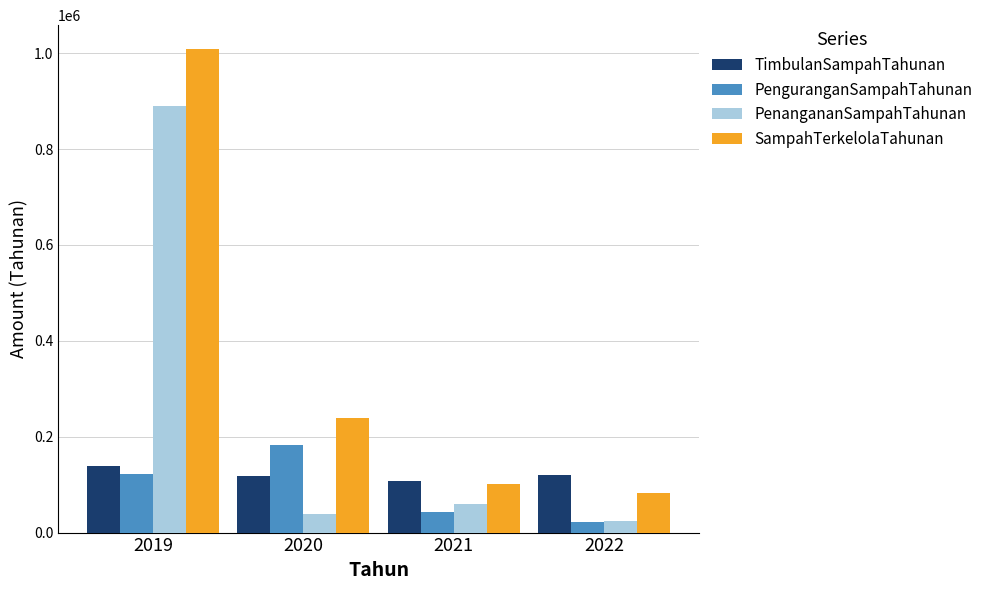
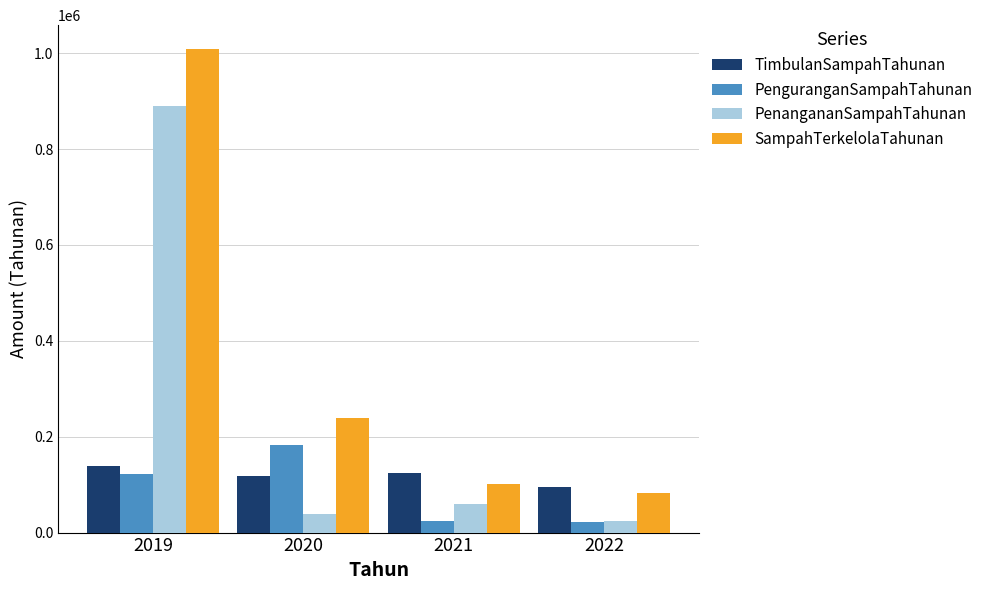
  {
    "TimbulanSampahTahunan": {
      "2019": 140000,
      "2020": 120000,
-     "2021": 110000,
-     "2022": 120000
+     "2021": 120000,
+     "2022": 90000
    },
    "PenguranganSampahTahunan": {
      "2019": 120000,
      "2020": 180000,
-     "2021": 40000,
+     "2021": 20000,
      "2022": 20000
    },
    "PenangananSampahTahunan": {
      "2019": 890000,
      "2020": 40000,
      "2021": 60000,
      "2022": 20000
    },
    "SampahTerkelolaTahunan": {
      "2019": 1010000,
      "2020": 240000,
      "2021": 100000,
      "2022": 80000
    }
  }
